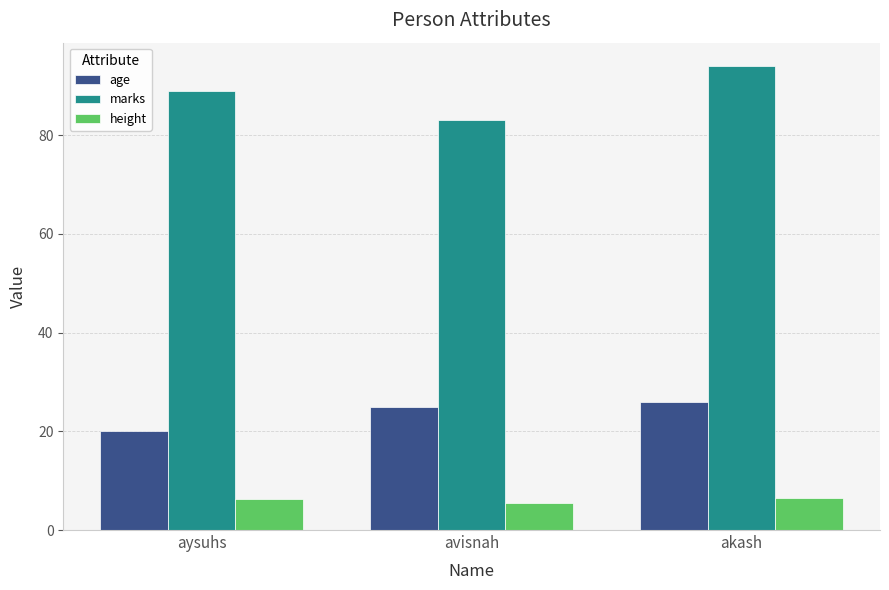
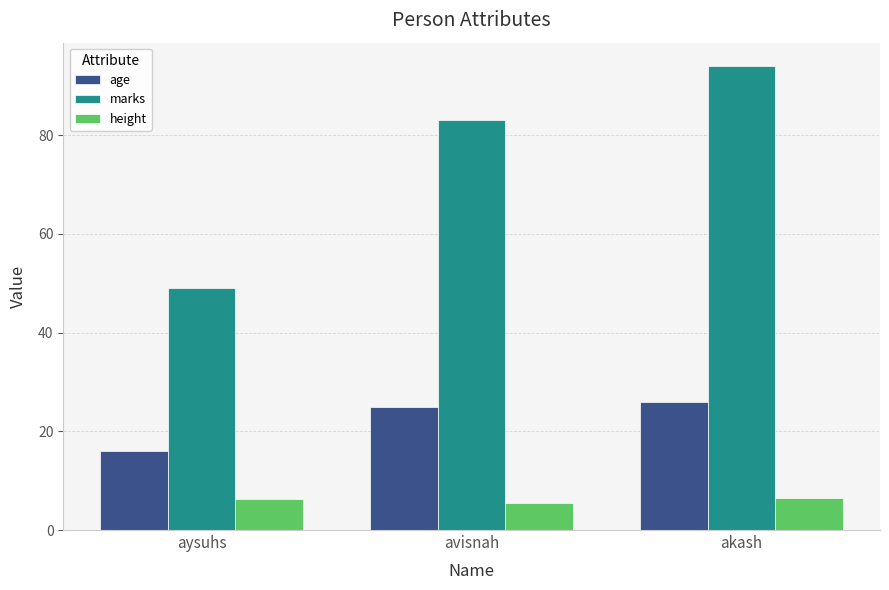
  {
    "age": {
-     "aysuhs": 20,
+     "aysuhs": 16,
      "avisnah": 25,
      "akash": 26
    },
    "marks": {
-     "aysuhs": 89,
+     "aysuhs": 49,
      "avisnah": 83,
      "akash": 94
    },
    "height": {
      "aysuhs": 6,
      "avisnah": 5,
      "akash": 7
    }
  }
